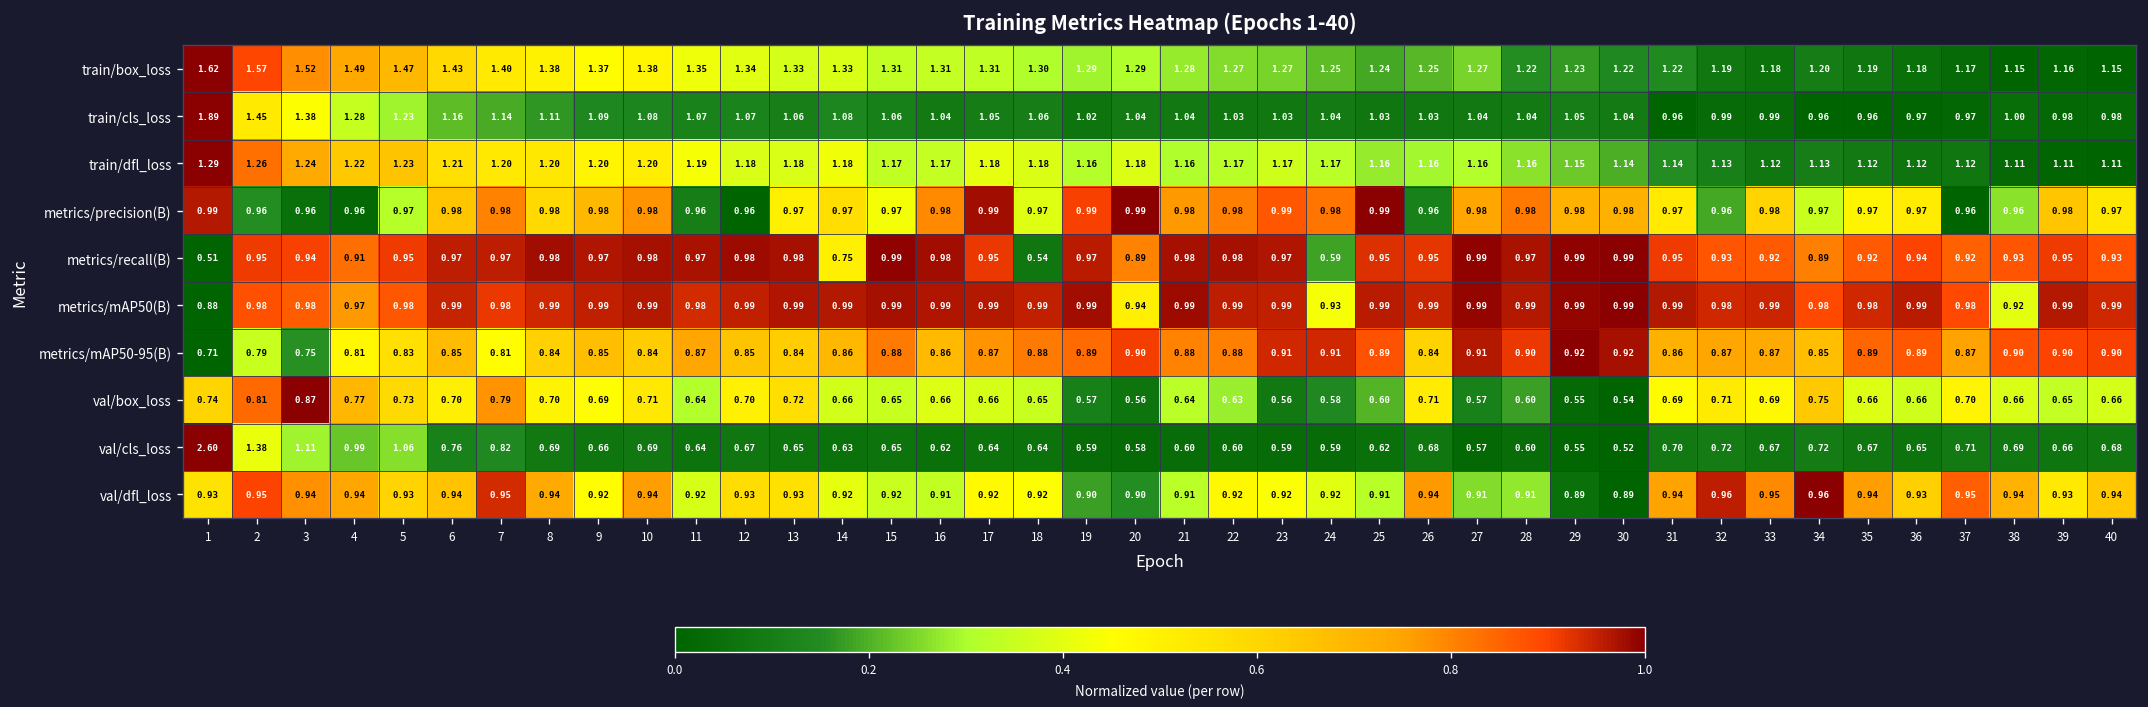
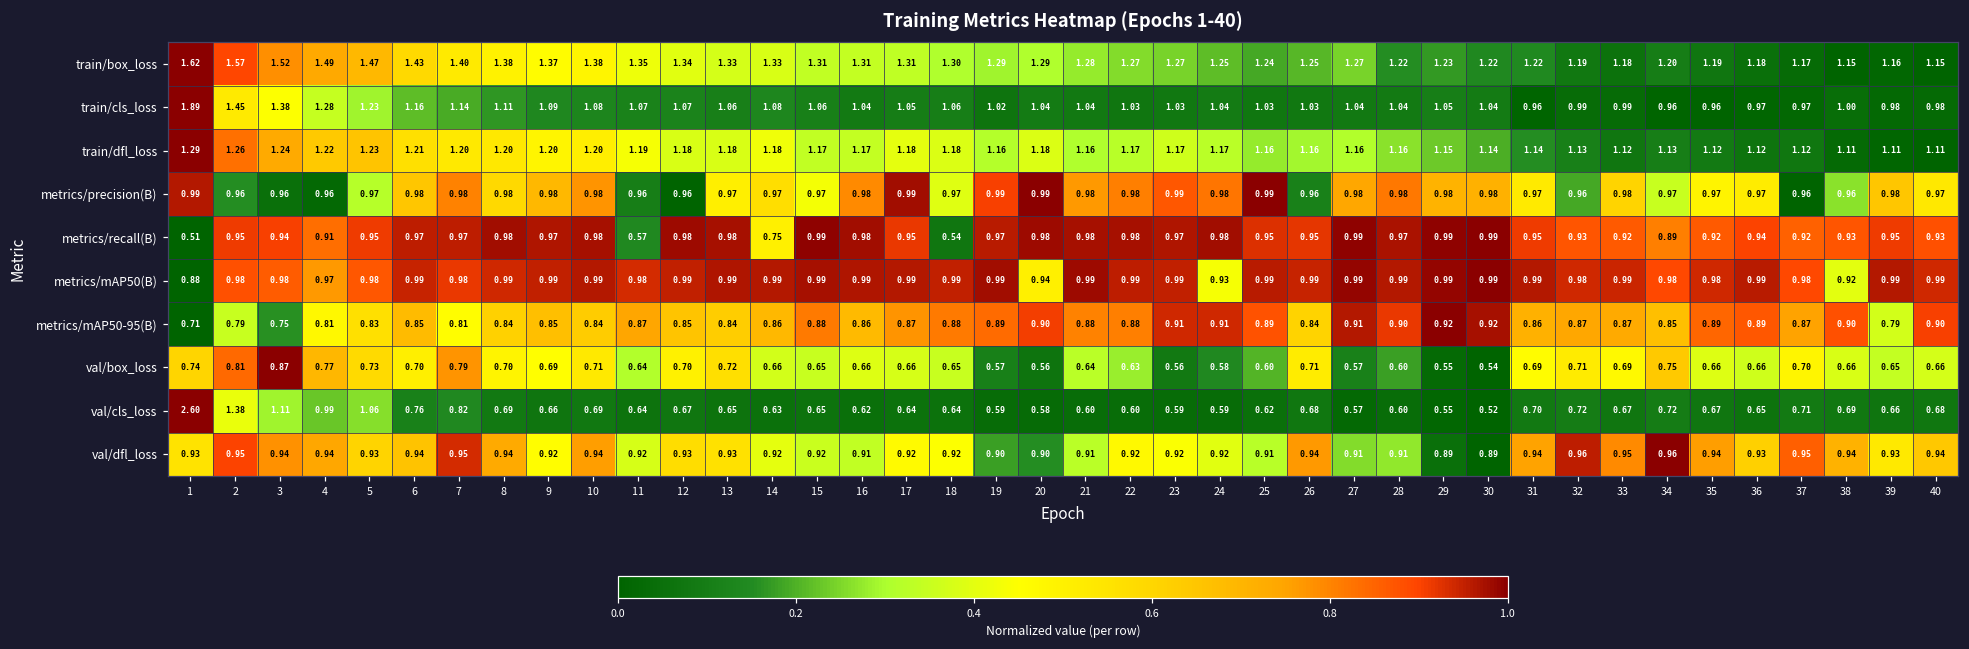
  {
    "metrics/recall(B)": {
      "1": 0.51,
      "2": 0.95,
      "3": 0.94,
      "4": 0.91,
      "5": 0.95,
      "6": 0.97,
      "7": 0.97,
      "8": 0.98,
      "9": 0.97,
      "10": 0.98,
-     "11": 0.97,
+     "11": 0.57,
      "12": 0.98,
      "13": 0.98,
      "14": 0.75,
      "15": 0.99,
      "16": 0.98,
      "17": 0.95,
      "18": 0.54,
      "19": 0.97,
-     "20": 0.89,
+     "20": 0.98,
      "21": 0.98,
      "22": 0.98,
      "23": 0.97,
-     "24": 0.59,
+     "24": 0.98,
      "25": 0.95,
      "26": 0.95,
      "27": 0.99,
      "28": 0.97,
      "29": 0.99,
      "30": 0.99,
      "31": 0.95,
      "32": 0.93,
      "33": 0.92,
      "34": 0.89,
      "35": 0.92,
      "36": 0.94,
      "37": 0.92,
      "38": 0.93,
      "39": 0.95,
      "40": 0.93
    },
    "metrics/mAP50-95(B)": {
      "1": 0.71,
      "2": 0.79,
      "3": 0.75,
      "4": 0.81,
      "5": 0.83,
      "6": 0.85,
      "7": 0.81,
      "8": 0.84,
      "9": 0.85,
      "10": 0.84,
      "11": 0.87,
      "12": 0.85,
      "13": 0.84,
      "14": 0.86,
      "15": 0.88,
      "16": 0.86,
      "17": 0.87,
      "18": 0.88,
      "19": 0.89,
      "20": 0.90,
      "21": 0.88,
      "22": 0.88,
      "23": 0.91,
      "24": 0.91,
      "25": 0.89,
      "26": 0.84,
      "27": 0.91,
      "28": 0.90,
      "29": 0.92,
      "30": 0.92,
      "31": 0.86,
      "32": 0.87,
      "33": 0.87,
      "34": 0.85,
      "35": 0.89,
      "36": 0.89,
      "37": 0.87,
      "38": 0.90,
-     "39": 0.90,
+     "39": 0.79,
      "40": 0.90
    }
  }
